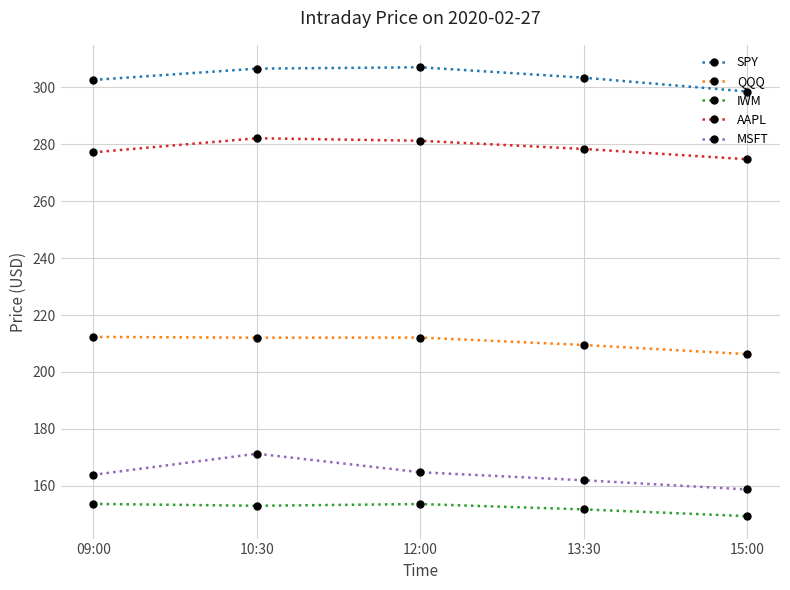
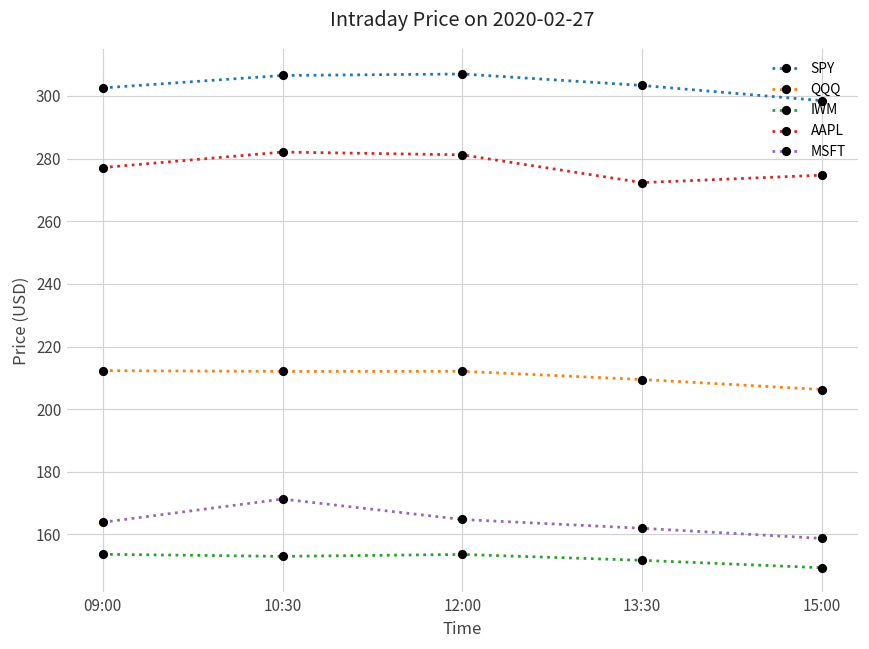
  {
    "SPY": {
      "09:00": 303,
      "10:30": 307,
      "12:00": 307,
      "13:30": 303,
      "15:00": 298
    },
    "QQQ": {
      "09:00": 212,
      "10:30": 212,
      "12:00": 212,
      "13:30": 209,
      "15:00": 206
    },
    "IWM": {
      "09:00": 154,
      "10:30": 153,
      "12:00": 154,
      "13:30": 152,
      "15:00": 149
    },
    "AAPL": {
      "09:00": 277,
      "10:30": 282,
      "12:00": 281,
-     "13:30": 278,
+     "13:30": 272,
      "15:00": 275
    },
    "MSFT": {
      "09:00": 164,
      "10:30": 171,
      "12:00": 165,
      "13:30": 162,
      "15:00": 159
    }
  }
